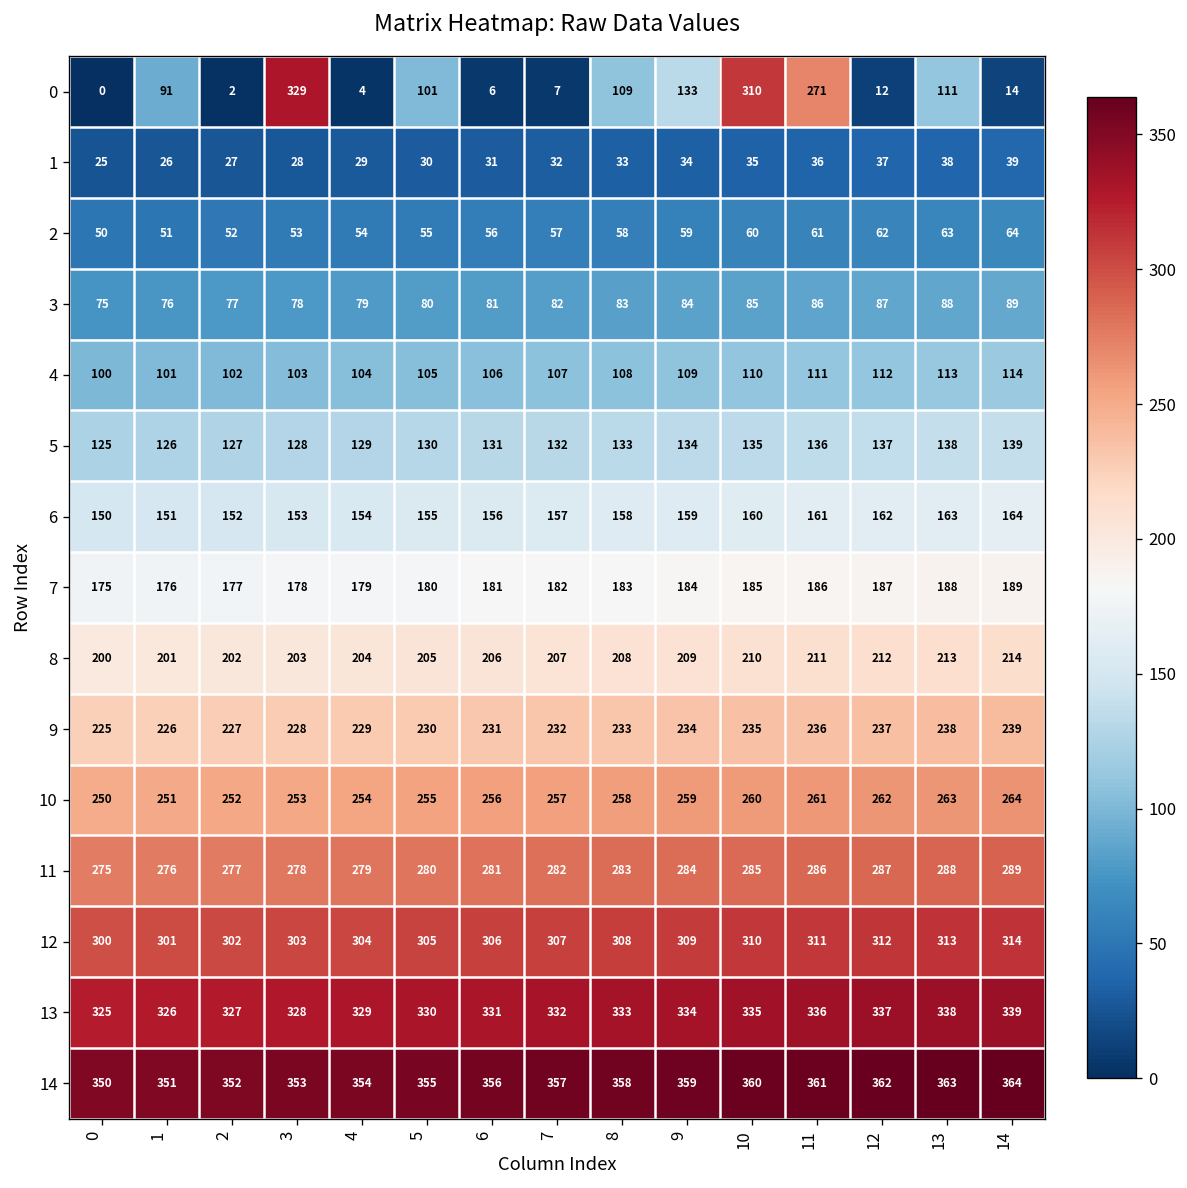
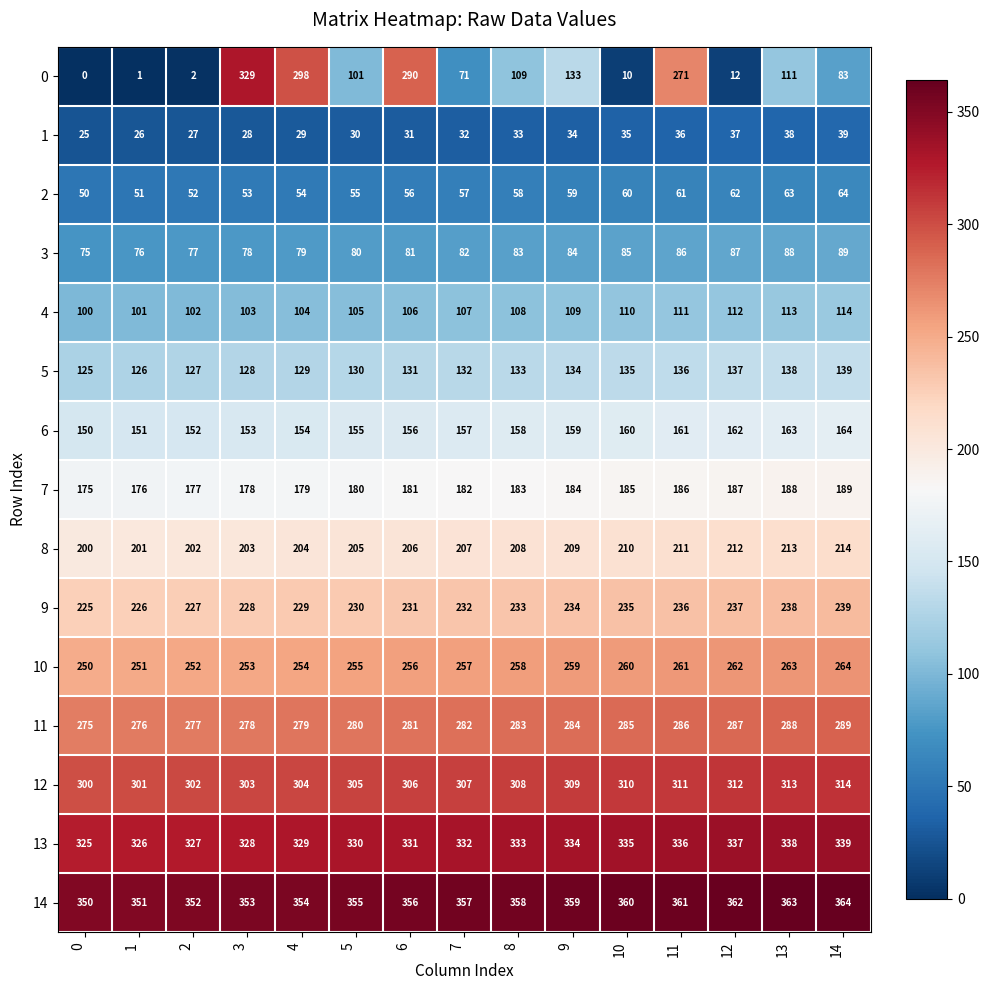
  {
    "0": {
      "0": 0,
-     "1": 91,
+     "1": 1,
      "2": 2,
      "3": 329,
-     "4": 4,
+     "4": 298,
      "5": 101,
-     "6": 6,
-     "7": 7,
+     "6": 290,
+     "7": 71,
      "8": 109,
      "9": 133,
-     "10": 310,
+     "10": 10,
      "11": 271,
      "12": 12,
      "13": 111,
-     "14": 14
+     "14": 83
    }
  }
